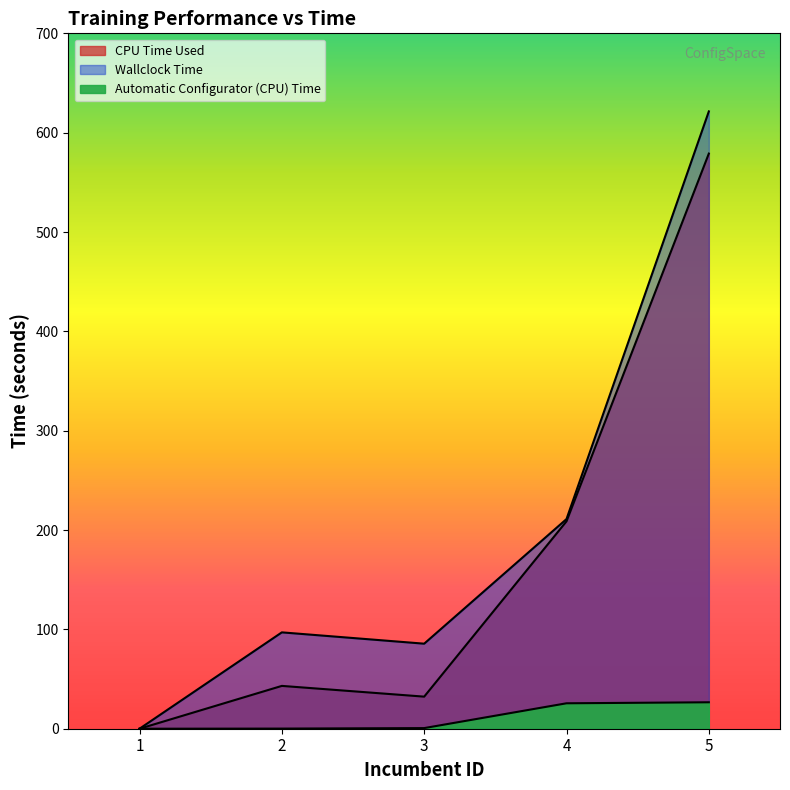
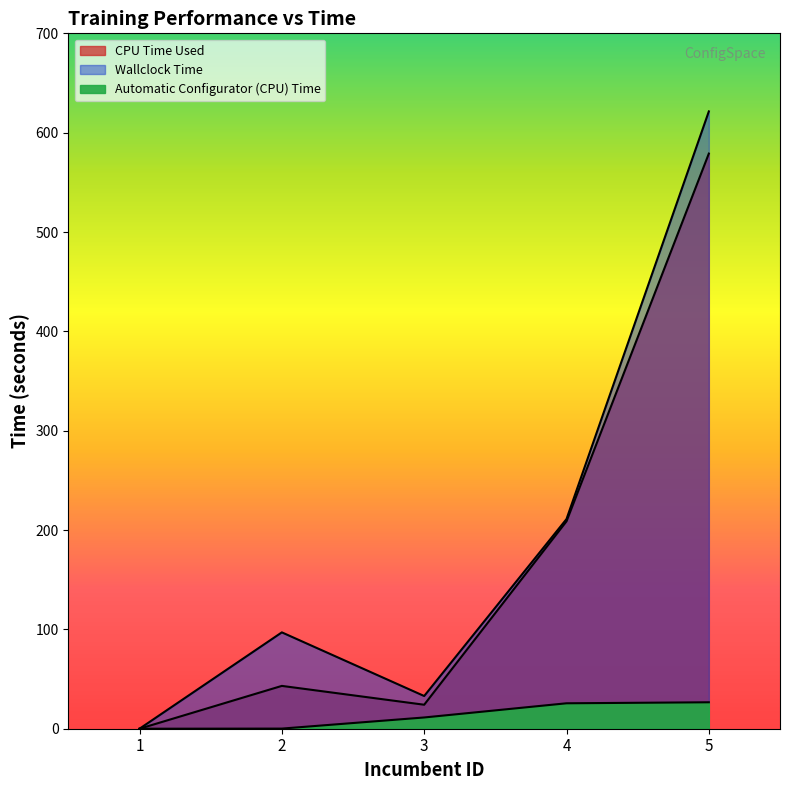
  {
    "CPU Time Used": {
      "2": 40,
-     "3": 30,
+     "3": 20,
      "5": 580
    },
    "Wallclock Time": {
      "2": 100,
-     "3": 90,
+     "3": 30,
      "5": 620
    },
    "Automatic Configurator (CPU) Time": {
      "2": 0,
-     "3": 0,
+     "3": 10,
      "4": 30,
      "5": 30
    }
  }
